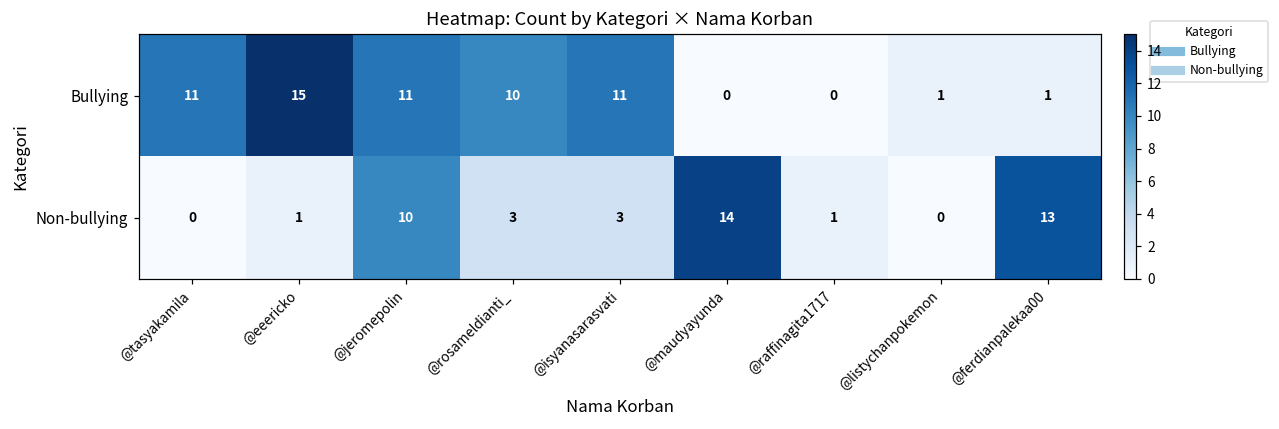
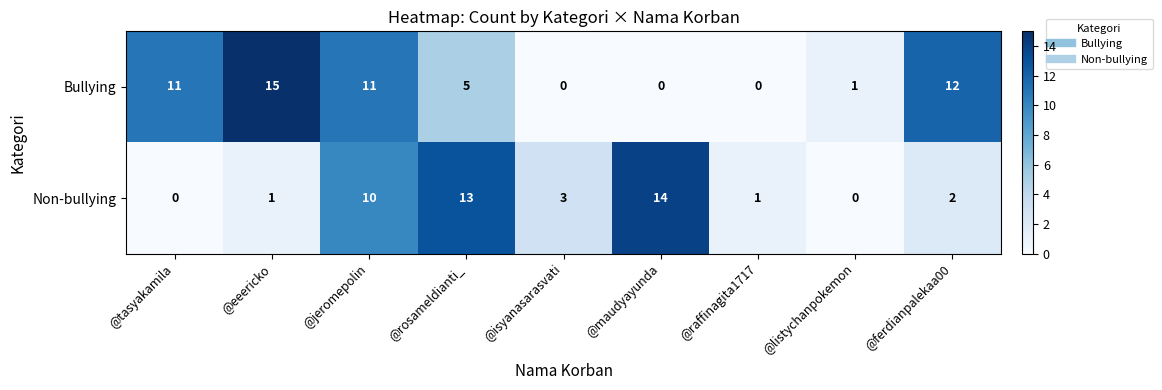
  {
    "Bullying": {
      "@tasyakamila": 11,
      "@eeericko": 15,
      "@jeromepolin": 11,
-     "@rosameldianti_": 10,
-     "@isyanasarasvati": 11,
+     "@rosameldianti_": 5,
+     "@isyanasarasvati": 0,
      "@maudyayunda": 0,
      "@raffinagita1717": 0,
      "@listychanpokemon": 1,
-     "@ferdianpalekaa00": 1
+     "@ferdianpalekaa00": 12
    },
    "Non-bullying": {
      "@tasyakamila": 0,
      "@eeericko": 1,
      "@jeromepolin": 10,
-     "@rosameldianti_": 3,
+     "@rosameldianti_": 13,
      "@isyanasarasvati": 3,
      "@maudyayunda": 14,
      "@raffinagita1717": 1,
      "@listychanpokemon": 0,
-     "@ferdianpalekaa00": 13
+     "@ferdianpalekaa00": 2
    }
  }
